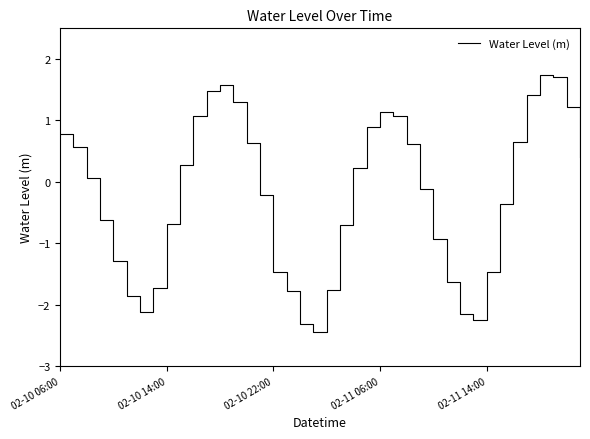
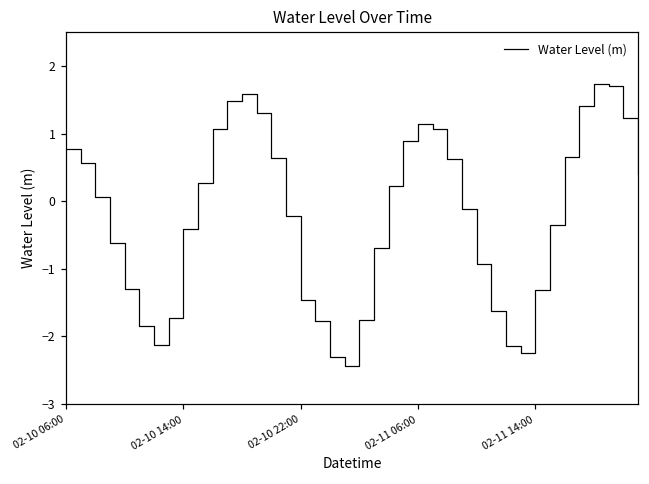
  {
    "02-10 06:00": 0.8,
-   "02-10 14:00": -0.7,
+   "02-10 14:00": -0.4,
    "02-10 22:00": -1.5,
    "02-11 06:00": 1.1,
-   "02-11 14:00": -1.5
+   "02-11 14:00": -1.3
  }
